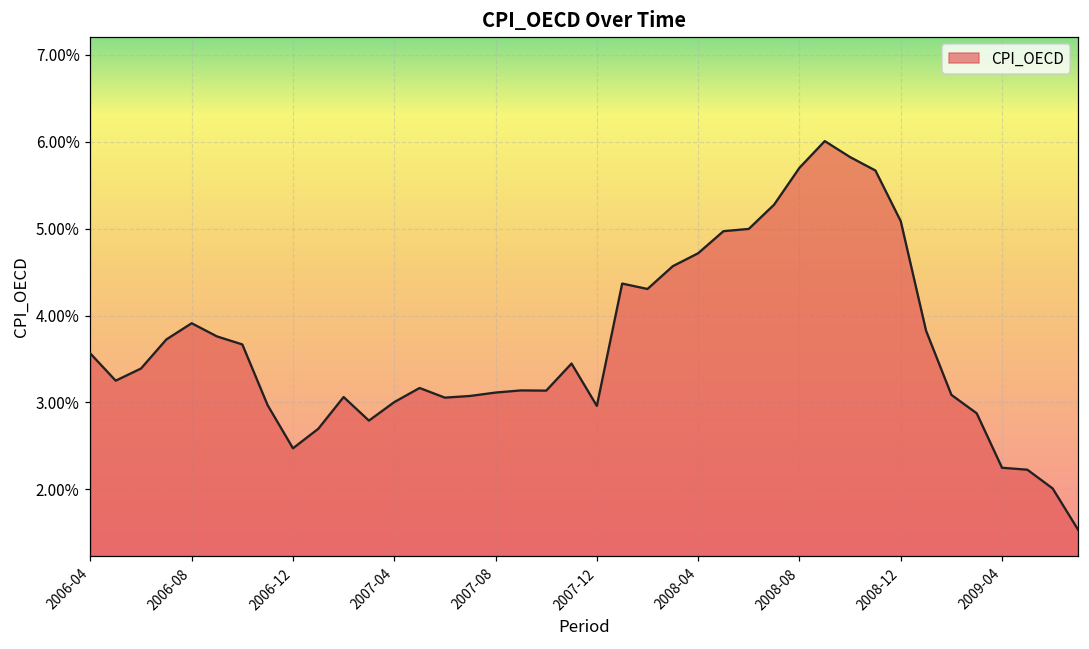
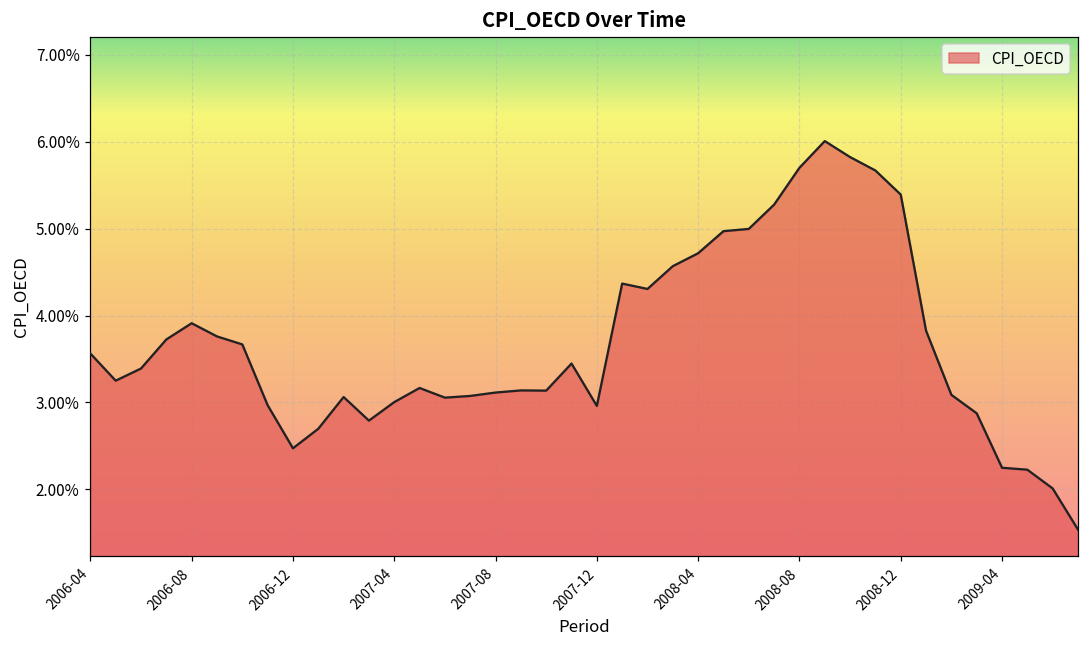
  {
    "2006-04": "3.6%",
    "2006-08": "3.9%",
    "2006-12": "2.5%",
    "2007-04": "3.0%",
    "2007-08": "3.1%",
    "2007-12": "3.0%",
    "2008-04": "4.7%",
    "2008-08": "5.7%",
-   "2008-12": "5.1%",
+   "2008-12": "5.4%",
    "2009-04": "2.2%"
  }
